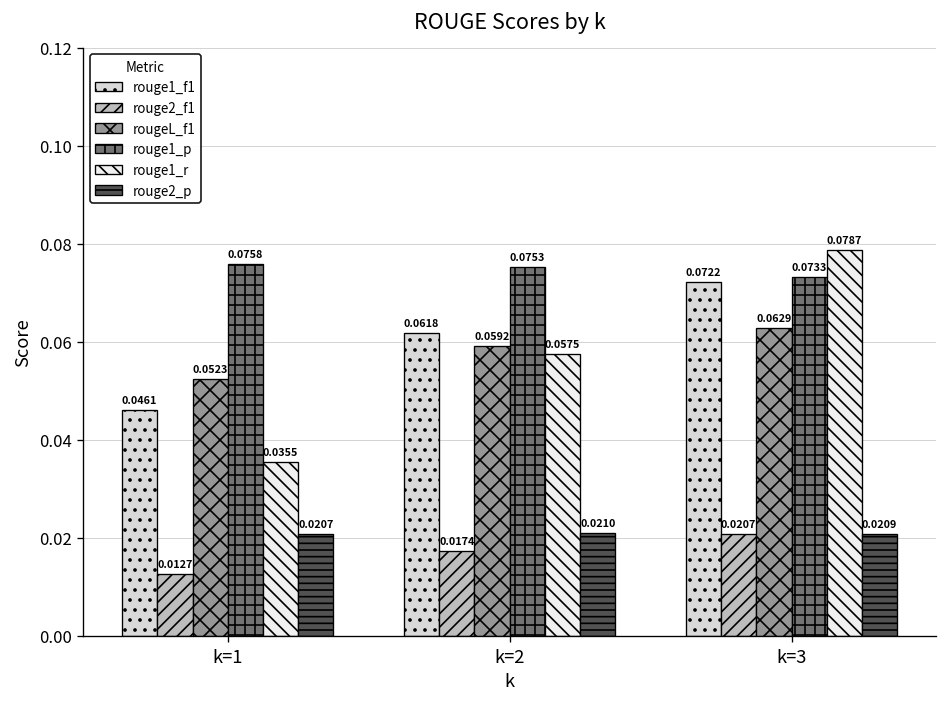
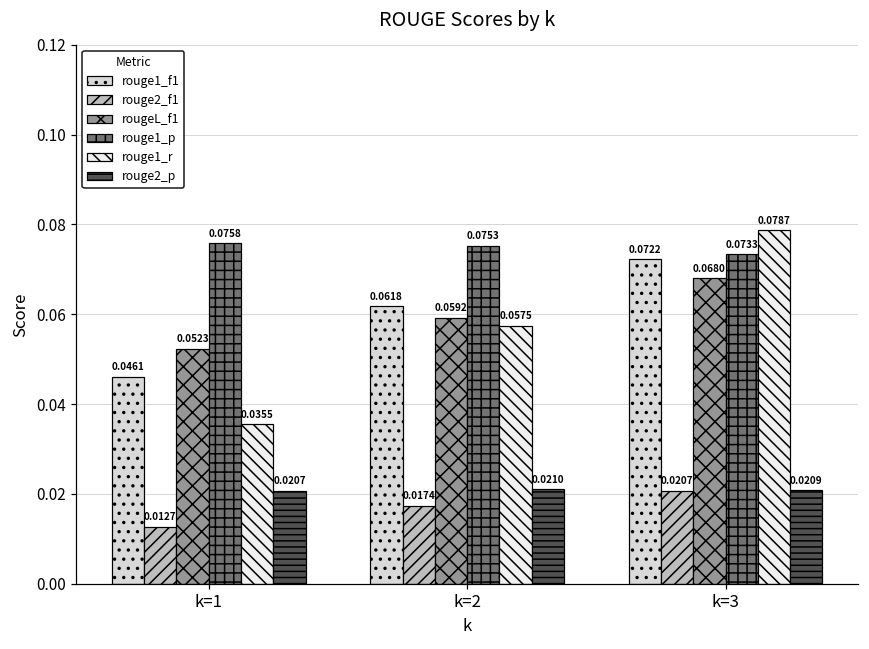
  {
    "rougeL_f1": {
      "k=1": 0.0523,
      "k=2": 0.0592,
-     "k=3": 0.0629
+     "k=3": 0.0680
    }
  }
